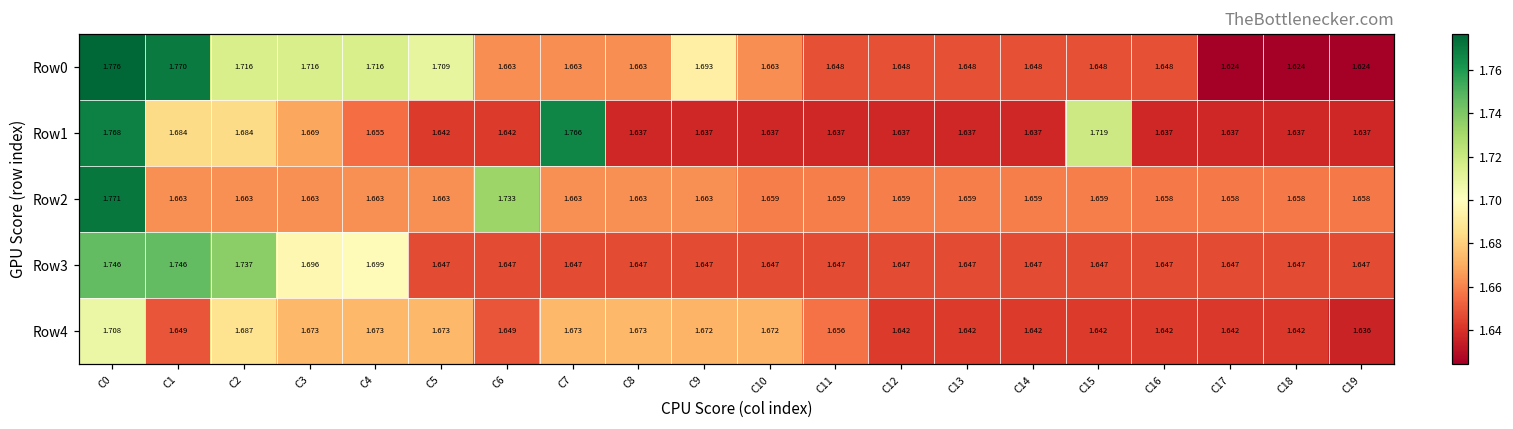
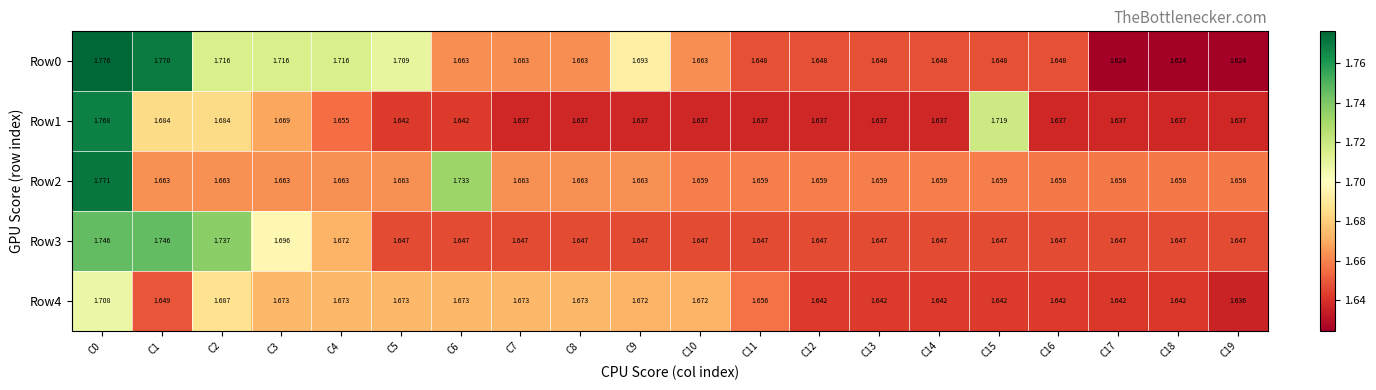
  {
    "Row0": {
      "C0": 1.776,
      "C1": 1.770,
      "C2": 1.716,
      "C3": 1.716,
      "C4": 1.716,
      "C5": 1.709,
      "C6": 1.663,
      "C7": 1.663,
      "C8": 1.663,
      "C9": 1.693,
      "C10": 1.663,
      "C11": 1.648,
      "C12": 1.648,
      "C13": 1.648,
      "C14": 1.648,
      "C15": 1.648,
      "C16": 1.648,
      "C17": 1.624,
      "C18": 1.624,
      "C19": 1.624
    },
    "Row1": {
      "C0": 1.768,
      "C1": 1.684,
      "C2": 1.684,
      "C3": 1.669,
      "C4": 1.655,
      "C5": 1.642,
      "C6": 1.642,
-     "C7": 1.766,
+     "C7": 1.637,
      "C8": 1.637,
      "C9": 1.637,
      "C10": 1.637,
      "C11": 1.637,
      "C12": 1.637,
      "C13": 1.637,
      "C14": 1.637,
      "C15": 1.719,
      "C16": 1.637,
      "C17": 1.637,
      "C18": 1.637,
      "C19": 1.637
    },
    "Row2": {
      "C0": 1.771,
      "C1": 1.663,
      "C2": 1.663,
      "C3": 1.663,
      "C4": 1.663,
      "C5": 1.663,
      "C6": 1.733,
      "C7": 1.663,
      "C8": 1.663,
      "C9": 1.663,
      "C10": 1.659,
      "C11": 1.659,
      "C12": 1.659,
      "C13": 1.659,
      "C14": 1.659,
      "C15": 1.659,
      "C16": 1.658,
      "C17": 1.658,
      "C18": 1.658,
      "C19": 1.658
    },
    "Row3": {
      "C0": 1.746,
      "C1": 1.746,
      "C2": 1.737,
      "C3": 1.696,
-     "C4": 1.699,
+     "C4": 1.672,
      "C5": 1.647,
      "C6": 1.647,
      "C7": 1.647,
      "C8": 1.647,
      "C9": 1.647,
      "C10": 1.647,
      "C11": 1.647,
      "C12": 1.647,
      "C13": 1.647,
      "C14": 1.647,
      "C15": 1.647,
      "C16": 1.647,
      "C17": 1.647,
      "C18": 1.647,
      "C19": 1.647
    },
    "Row4": {
      "C0": 1.708,
      "C1": 1.649,
      "C2": 1.687,
      "C3": 1.673,
      "C4": 1.673,
      "C5": 1.673,
-     "C6": 1.649,
+     "C6": 1.673,
      "C7": 1.673,
      "C8": 1.673,
      "C9": 1.672,
      "C10": 1.672,
      "C11": 1.656,
      "C12": 1.642,
      "C13": 1.642,
      "C14": 1.642,
      "C15": 1.642,
      "C16": 1.642,
      "C17": 1.642,
      "C18": 1.642,
      "C19": 1.636
    }
  }
